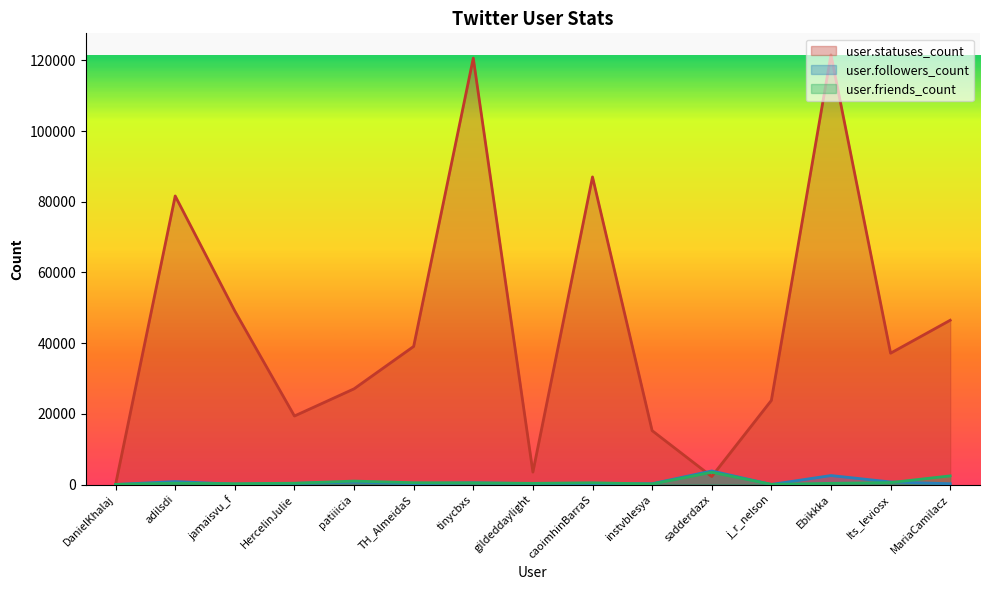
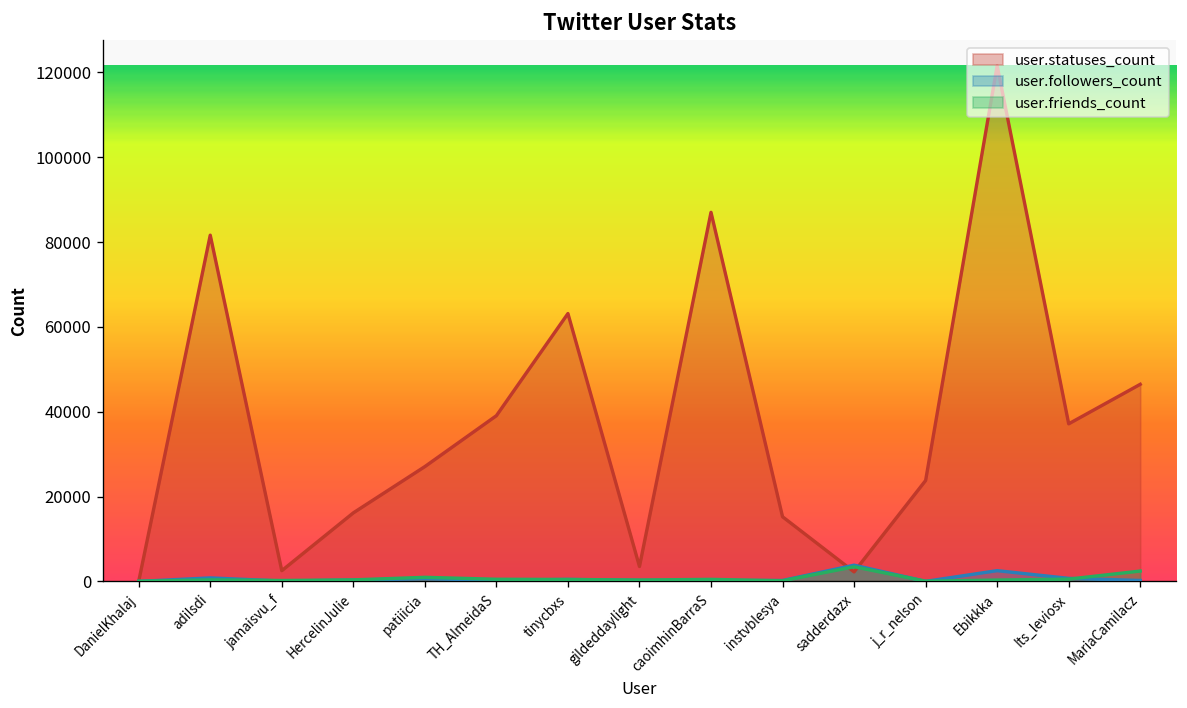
  {
    "user.statuses_count": {
      "adilsdi": 82000,
-     "jamaisvu_f": 49000,
-     "HercelinJulie": 19000,
+     "jamaisvu_f": 3000,
+     "HercelinJulie": 16000,
      "patiiicia": 27000,
      "TH_AlmeidaS": 39000,
-     "tinycbxs": 121000,
+     "tinycbxs": 63000,
      "gildeddaylight": 4000,
      "caoimhinBarraS": 87000,
      "instvblesya": 15000,
      "sadderdazx": 2000,
      "j_r_nelson": 24000,
      "Its_leviosx": 37000,
      "MariaCamilacz": 46000
    }
  }
